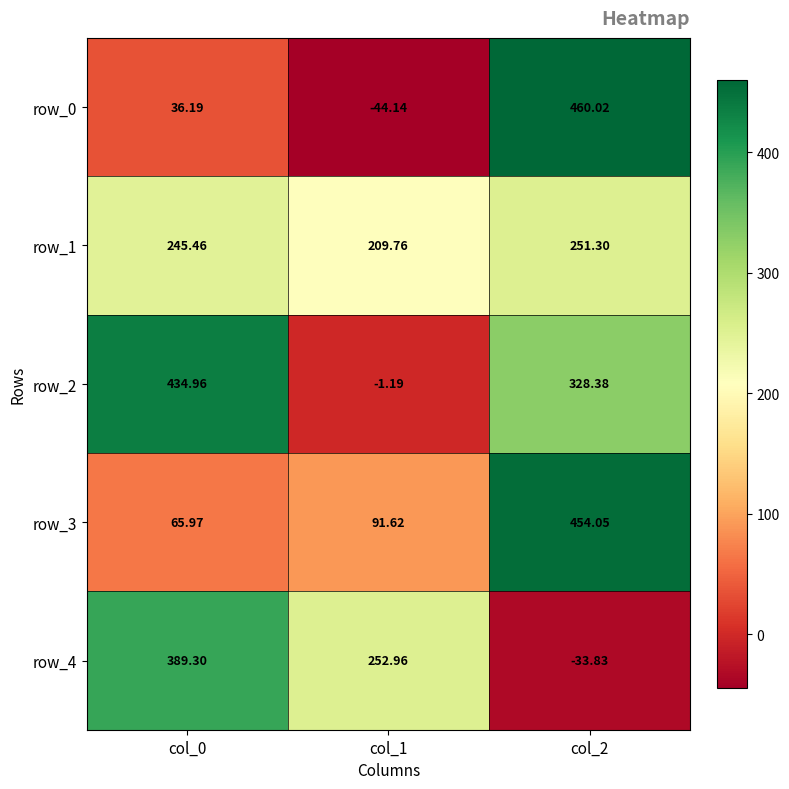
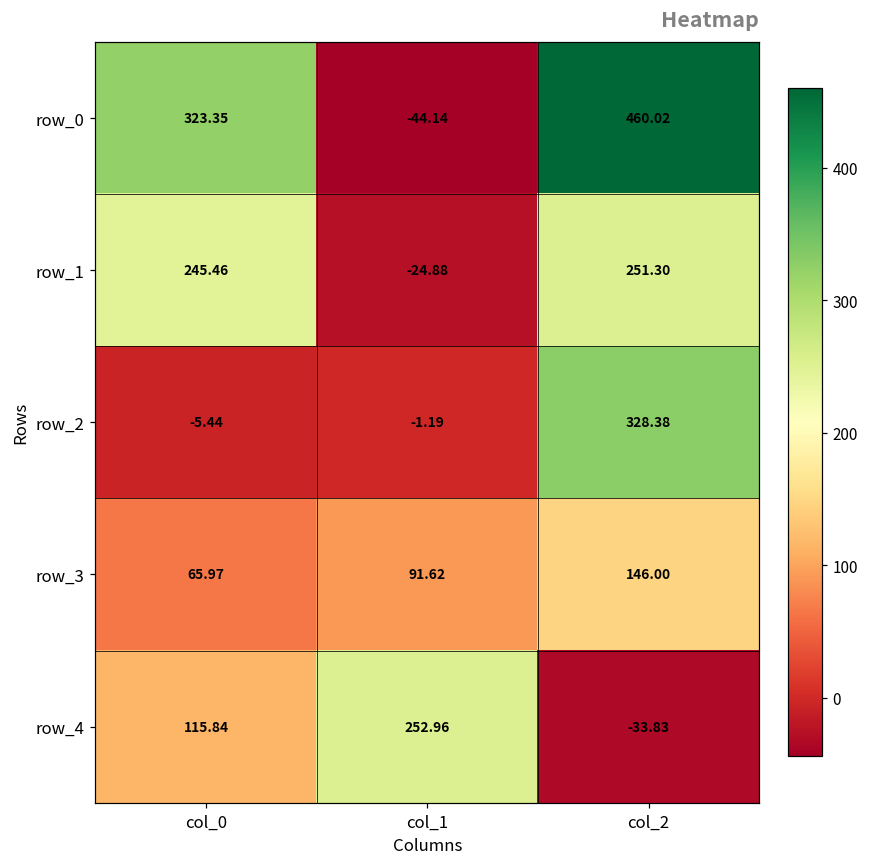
  {
    "row_0": {
-     "col_0": 36.19,
+     "col_0": 323.35,
      "col_1": -44.14,
      "col_2": 460.02
    },
    "row_1": {
      "col_0": 245.46,
-     "col_1": 209.76,
+     "col_1": -24.88,
      "col_2": 251.30
    },
    "row_2": {
-     "col_0": 434.96,
+     "col_0": -5.44,
      "col_1": -1.19,
      "col_2": 328.38
    },
    "row_3": {
      "col_0": 65.97,
      "col_1": 91.62,
-     "col_2": 454.05
+     "col_2": 146.00
    },
    "row_4": {
-     "col_0": 389.30,
+     "col_0": 115.84,
      "col_1": 252.96,
      "col_2": -33.83
    }
  }
